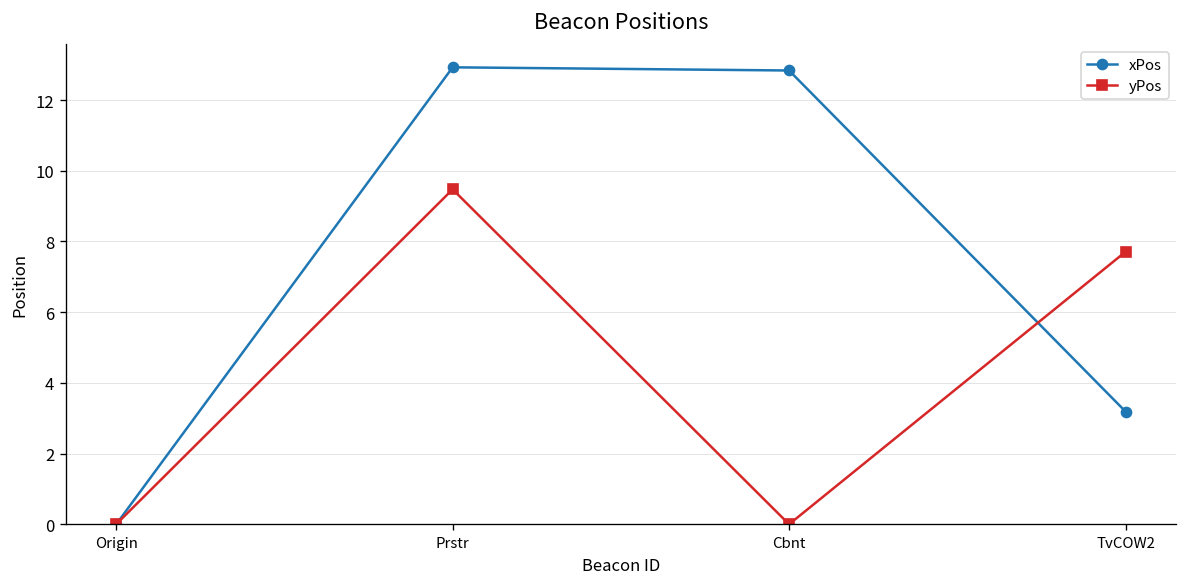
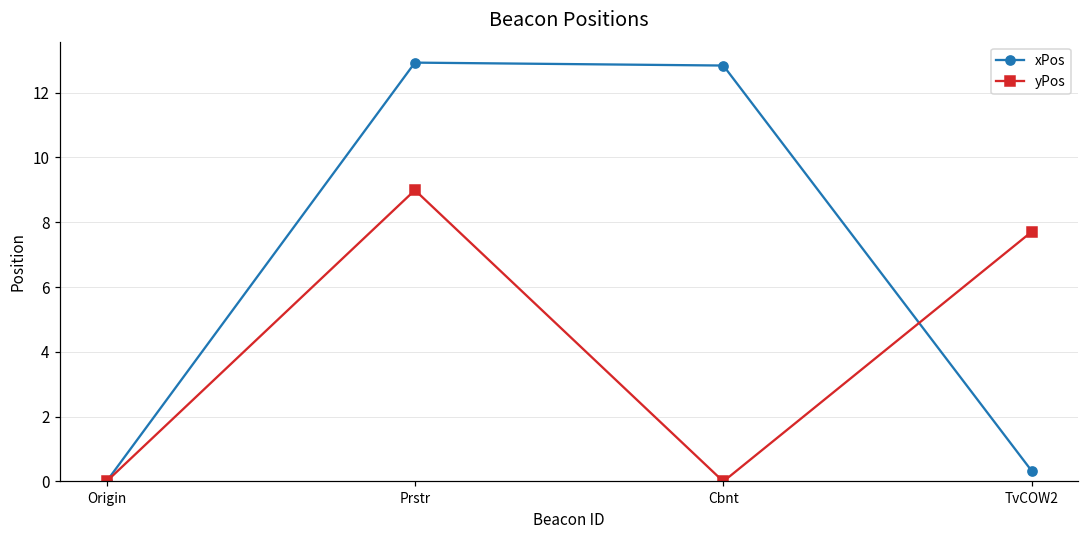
  {
    "xPos": {
      "Prstr": 12.9,
      "Cbnt": 12.8,
-     "TvCOW2": 3.2
+     "TvCOW2": 0.3
    },
    "yPos": {
-     "Prstr": 9.5,
+     "Prstr": 9.0,
      "Cbnt": 0.0,
      "TvCOW2": 7.7
    }
  }
